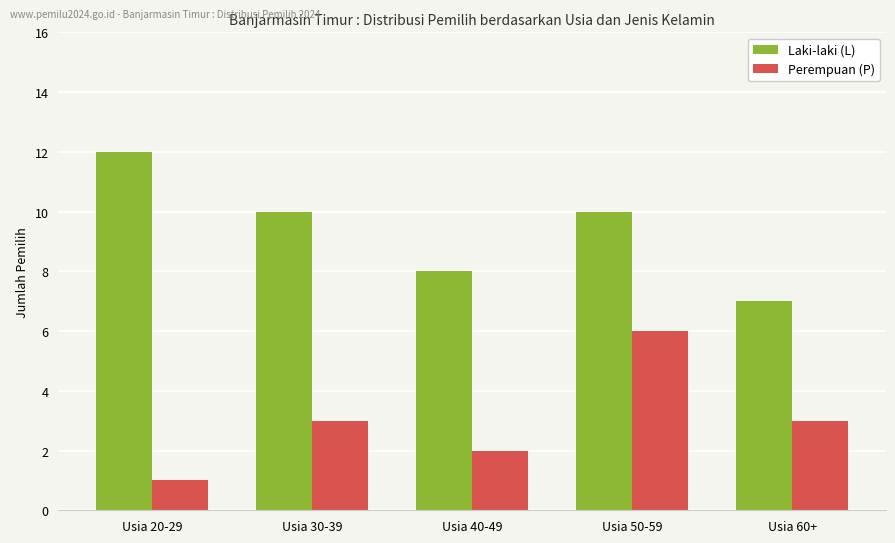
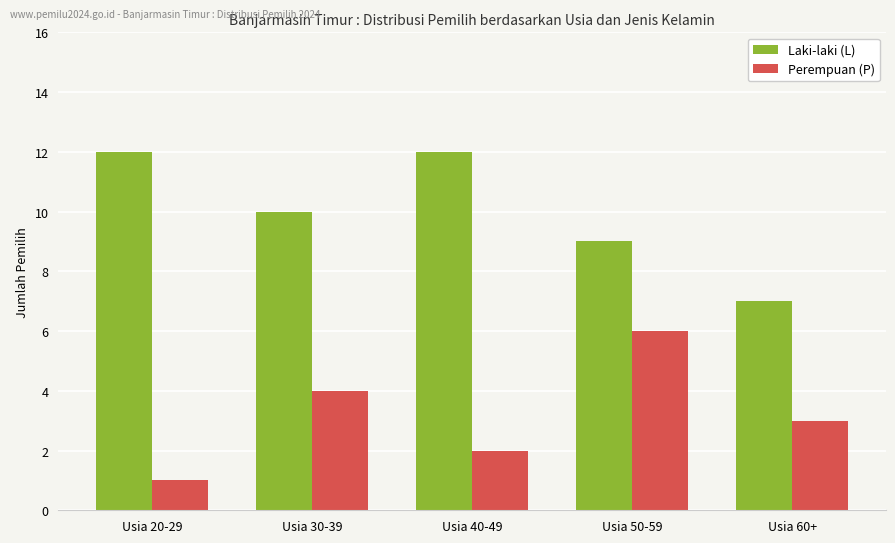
  {
    "Laki-laki (L)": {
      "Usia 20-29": 12,
      "Usia 30-39": 10,
-     "Usia 40-49": 8,
-     "Usia 50-59": 10,
+     "Usia 40-49": 12,
+     "Usia 50-59": 9,
      "Usia 60+": 7
    },
    "Perempuan (P)": {
      "Usia 20-29": 1,
-     "Usia 30-39": 3,
+     "Usia 30-39": 4,
      "Usia 40-49": 2,
      "Usia 50-59": 6,
      "Usia 60+": 3
    }
  }
